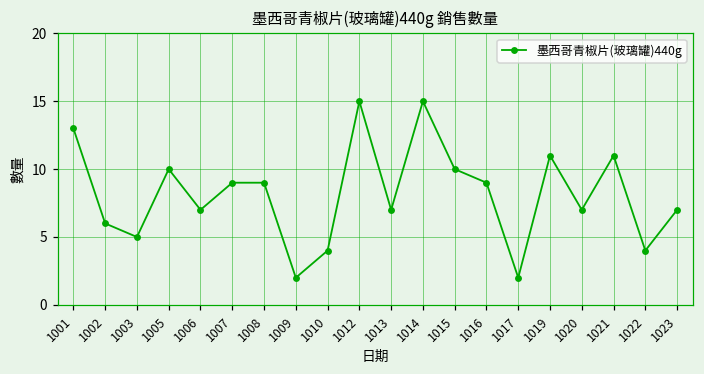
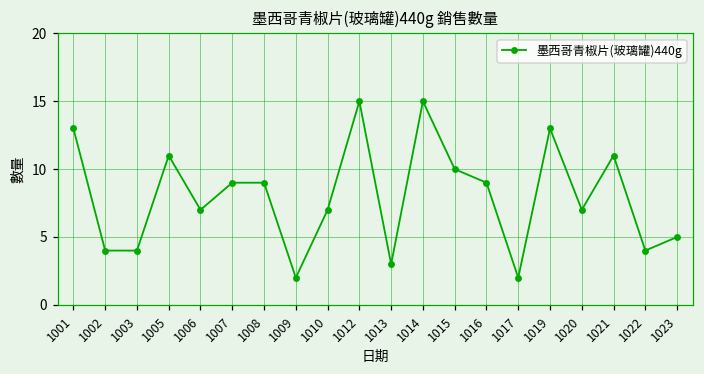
  {
    "1001": 13,
-   "1002": 6,
-   "1003": 5,
-   "1005": 10,
+   "1002": 4,
+   "1003": 4,
+   "1005": 11,
    "1006": 7,
    "1007": 9,
    "1008": 9,
    "1009": 2,
-   "1010": 4,
+   "1010": 7,
    "1012": 15,
-   "1013": 7,
+   "1013": 3,
    "1014": 15,
    "1015": 10,
    "1016": 9,
    "1017": 2,
-   "1019": 11,
+   "1019": 13,
    "1020": 7,
    "1021": 11,
    "1022": 4,
-   "1023": 7
+   "1023": 5
  }
